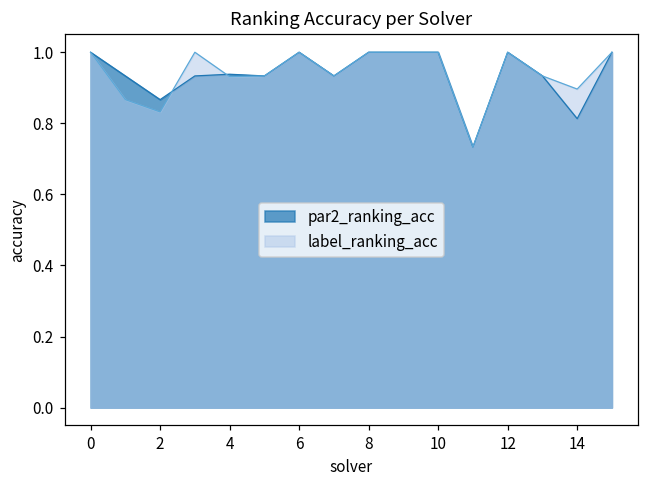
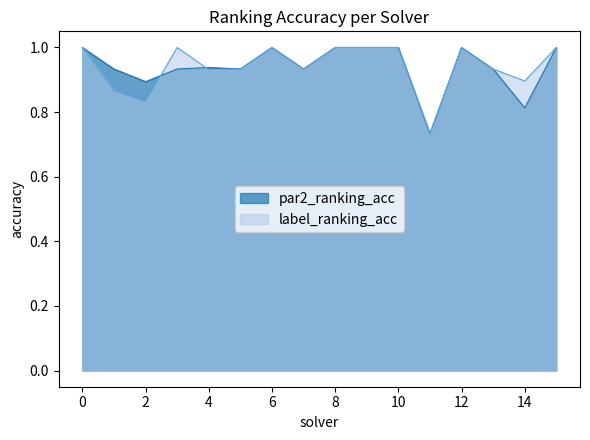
  {
    "par2_ranking_acc": {
-     "2": 0.87,
+     "2": 0.89,
      "14": 0.81
    },
    "label_ranking_acc": {
      "2": 0.83,
      "14": 0.90
    }
  }
